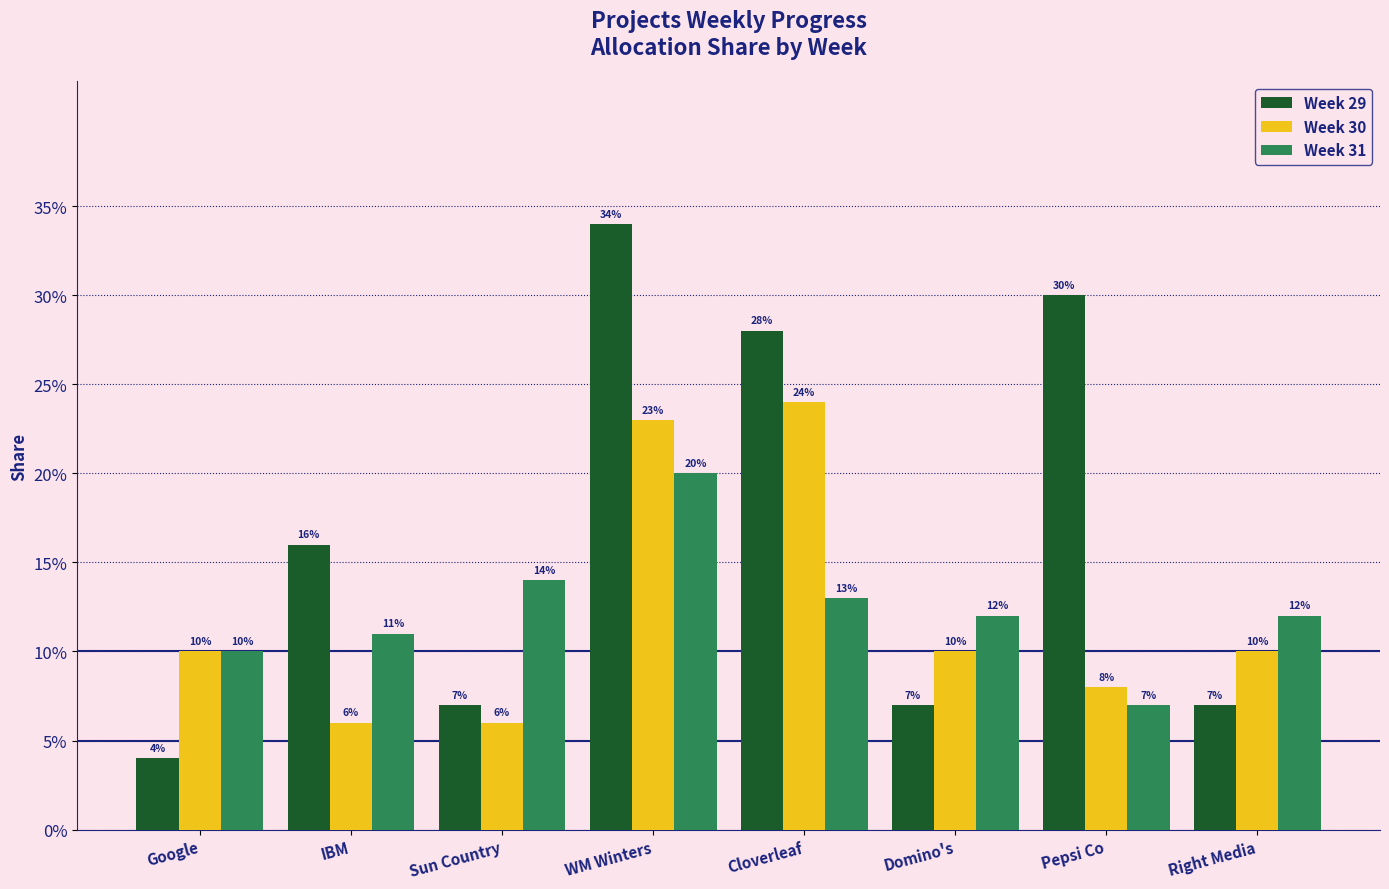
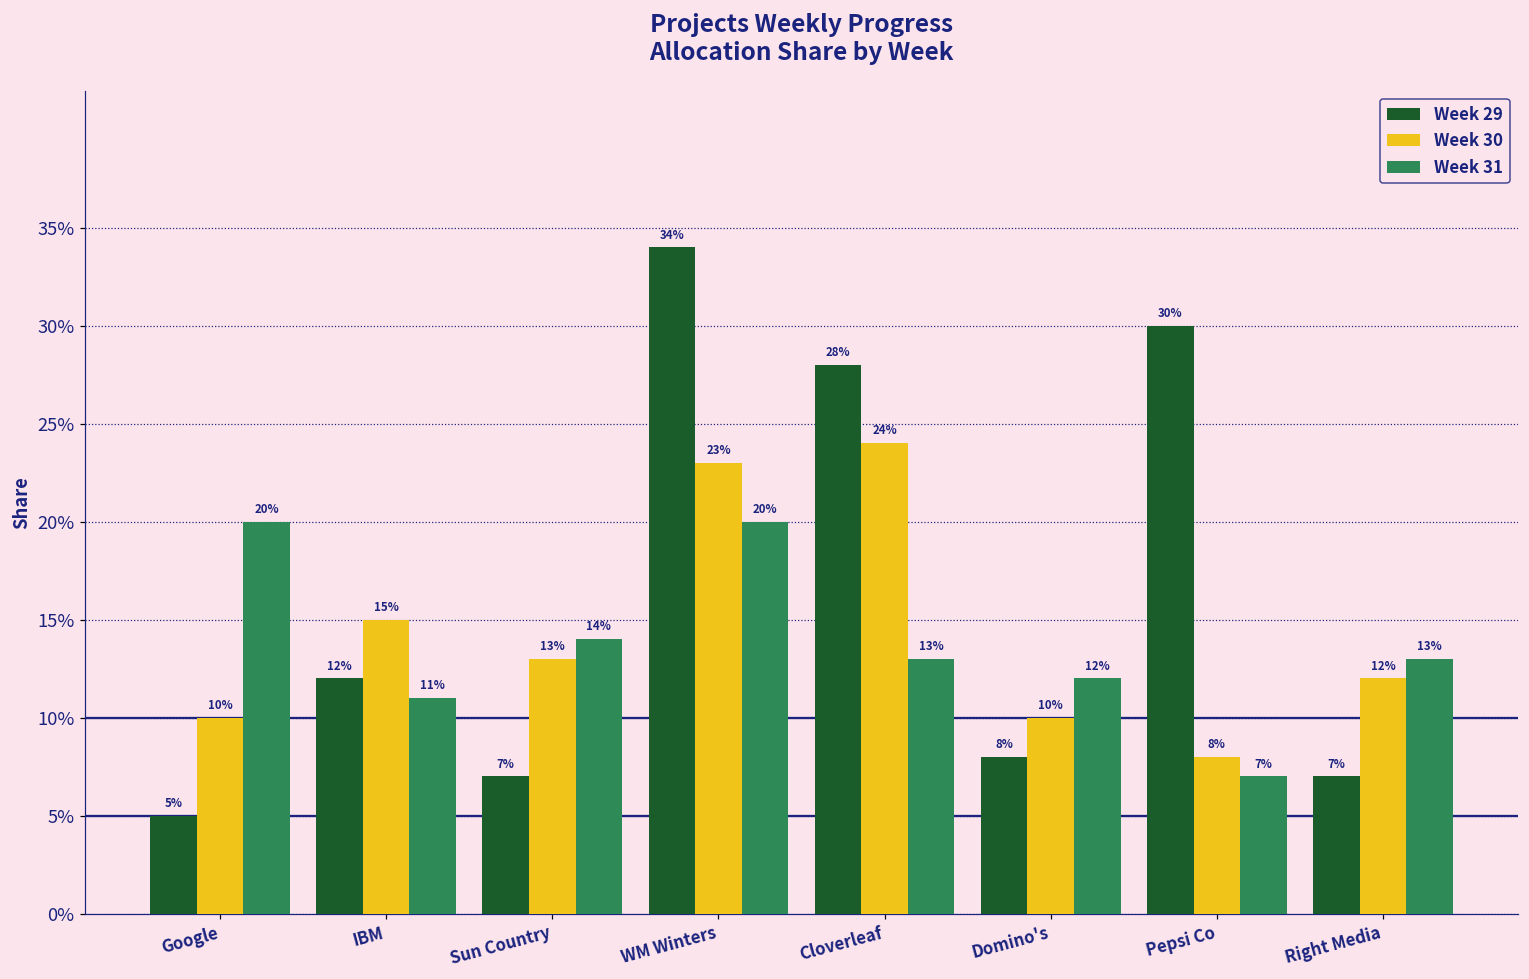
  {
    "Week 29": {
-     "Google": "4%",
-     "IBM": "16%",
+     "Google": "5%",
+     "IBM": "12%",
      "Sun Country": "7%",
      "WM Winters": "34%",
      "Cloverleaf": "28%",
-     "Domino's": "7%",
+     "Domino's": "8%",
      "Pepsi Co": "30%",
      "Right Media": "7%"
    },
    "Week 30": {
      "Google": "10%",
-     "IBM": "6%",
-     "Sun Country": "6%",
+     "IBM": "15%",
+     "Sun Country": "13%",
      "WM Winters": "23%",
      "Cloverleaf": "24%",
      "Domino's": "10%",
      "Pepsi Co": "8%",
-     "Right Media": "10%"
+     "Right Media": "12%"
    },
    "Week 31": {
-     "Google": "10%",
+     "Google": "20%",
      "IBM": "11%",
      "Sun Country": "14%",
      "WM Winters": "20%",
      "Cloverleaf": "13%",
      "Domino's": "12%",
      "Pepsi Co": "7%",
-     "Right Media": "12%"
+     "Right Media": "13%"
    }
  }
